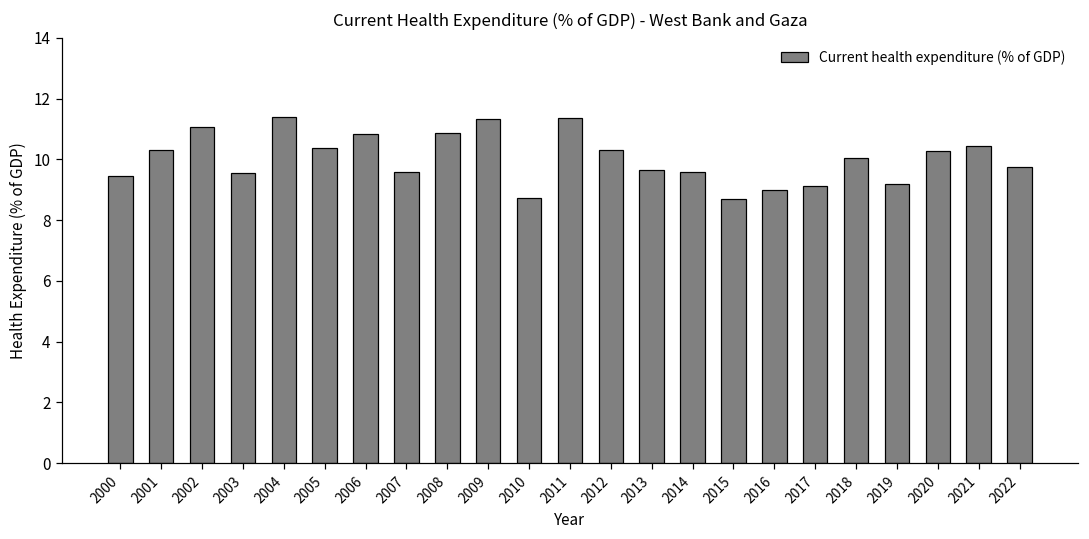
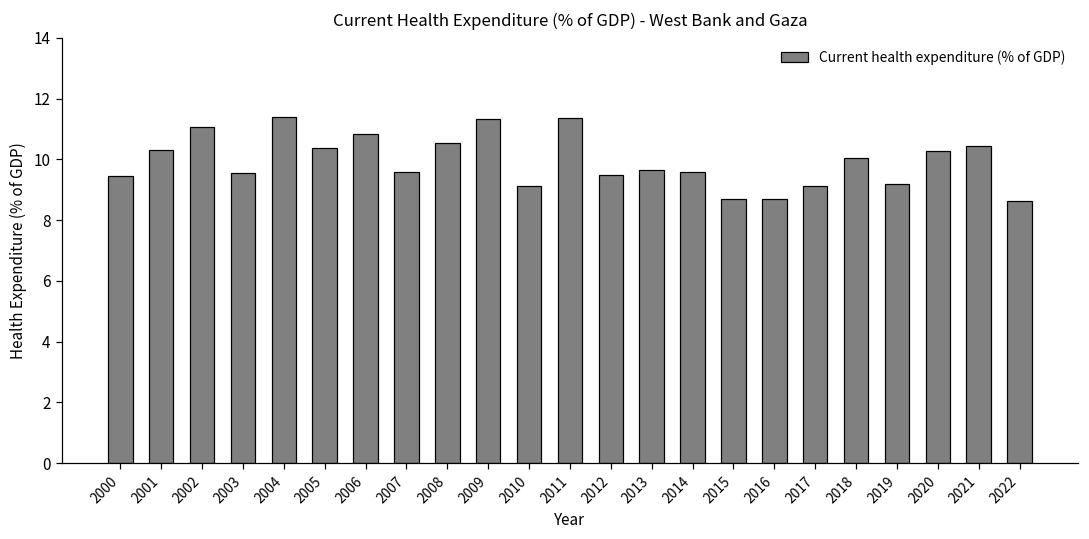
  {
    "2000": 9.5,
    "2001": 10.3,
    "2002": 11.0,
    "2003": 9.6,
    "2004": 11.4,
    "2005": 10.4,
    "2006": 10.8,
    "2007": 9.6,
-   "2008": 10.9,
+   "2008": 10.5,
    "2009": 11.3,
-   "2010": 8.7,
+   "2010": 9.1,
    "2011": 11.3,
-   "2012": 10.3,
+   "2012": 9.5,
    "2013": 9.7,
    "2014": 9.6,
    "2015": 8.7,
-   "2016": 9.0,
+   "2016": 8.7,
    "2017": 9.1,
    "2018": 10.0,
    "2019": 9.2,
    "2020": 10.3,
    "2021": 10.4,
-   "2022": 9.7
+   "2022": 8.6
  }
